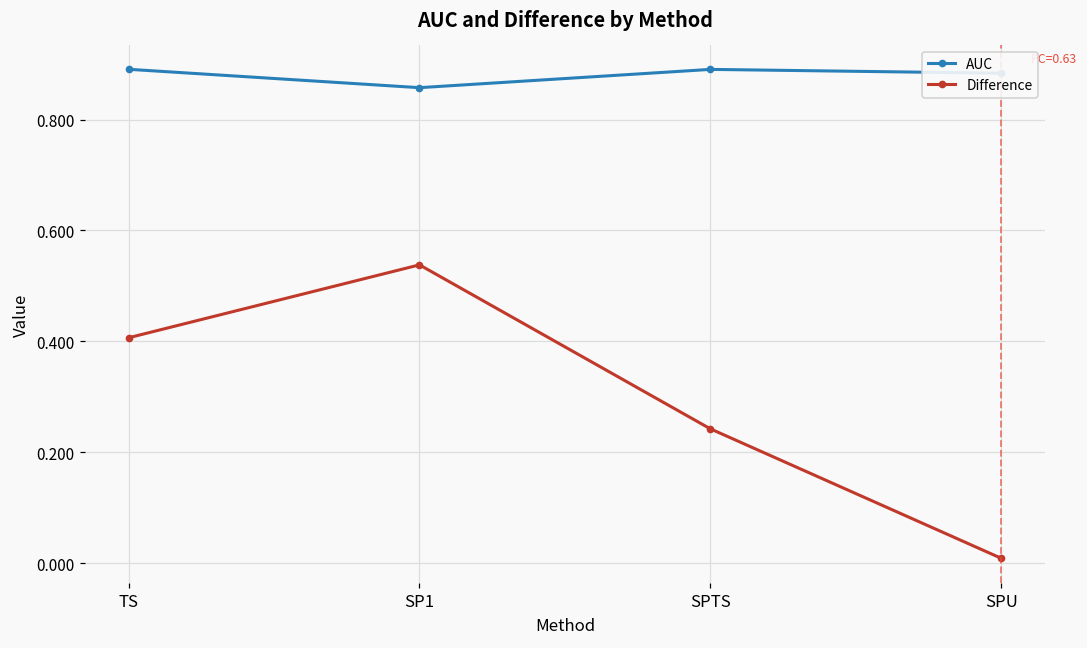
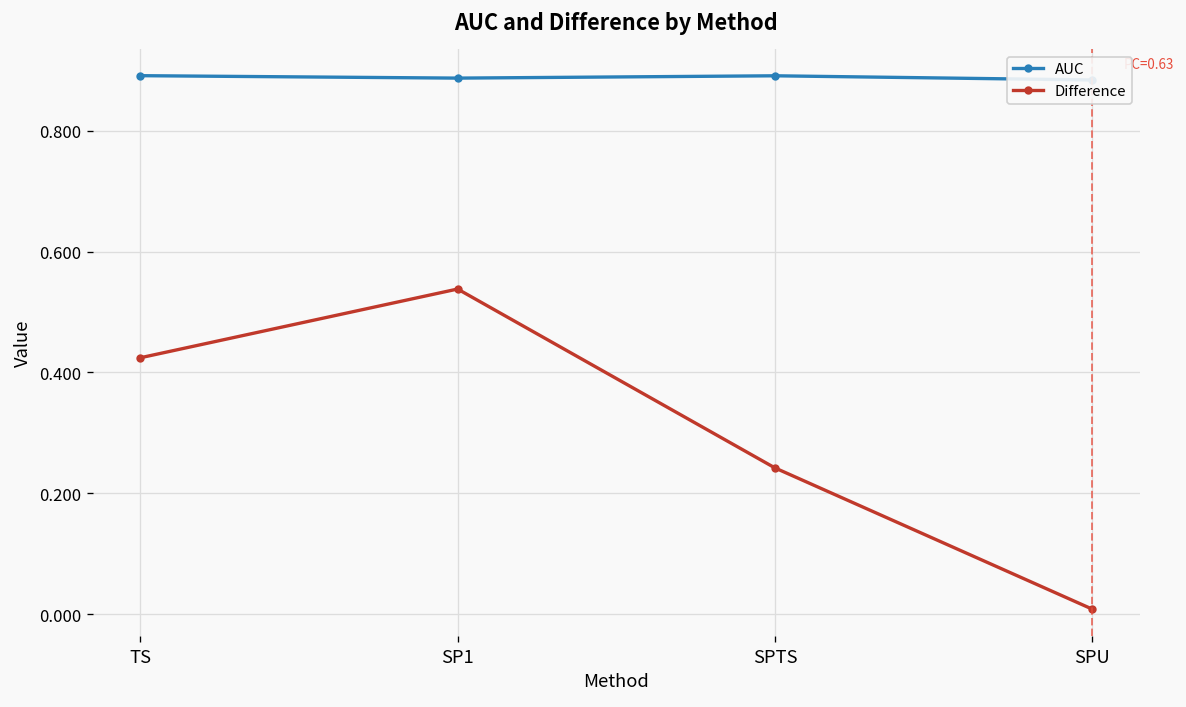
  {
    "AUC": {
      "TS": 0.89,
-     "SP1": 0.86,
+     "SP1": 0.89,
      "SPTS": 0.89
    },
    "Difference": {
-     "TS": 0.41,
+     "TS": 0.42,
      "SP1": 0.54,
      "SPTS": 0.24,
      "SPU": 0.01
    }
  }
